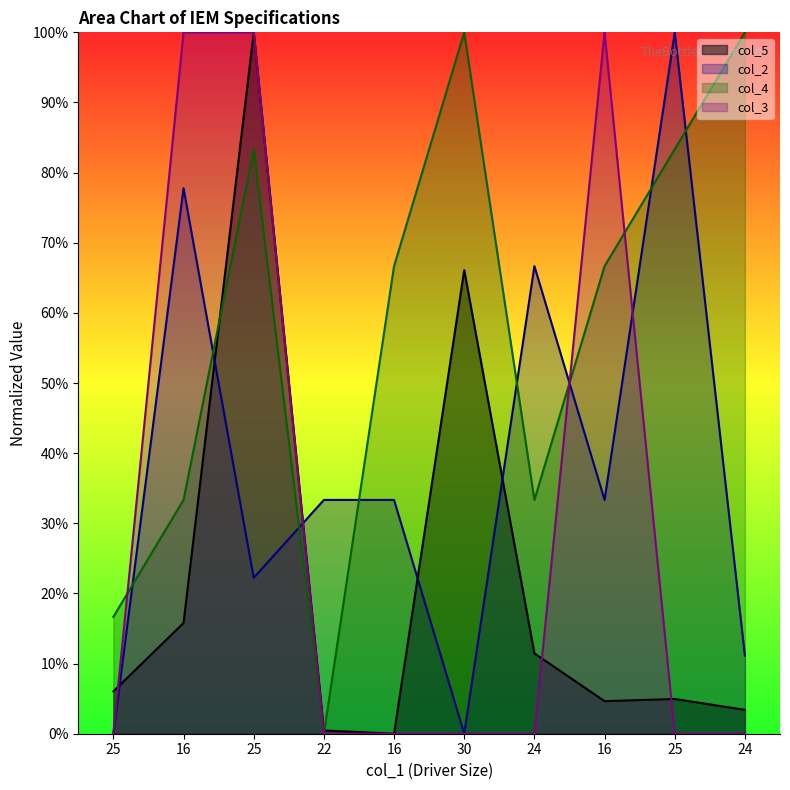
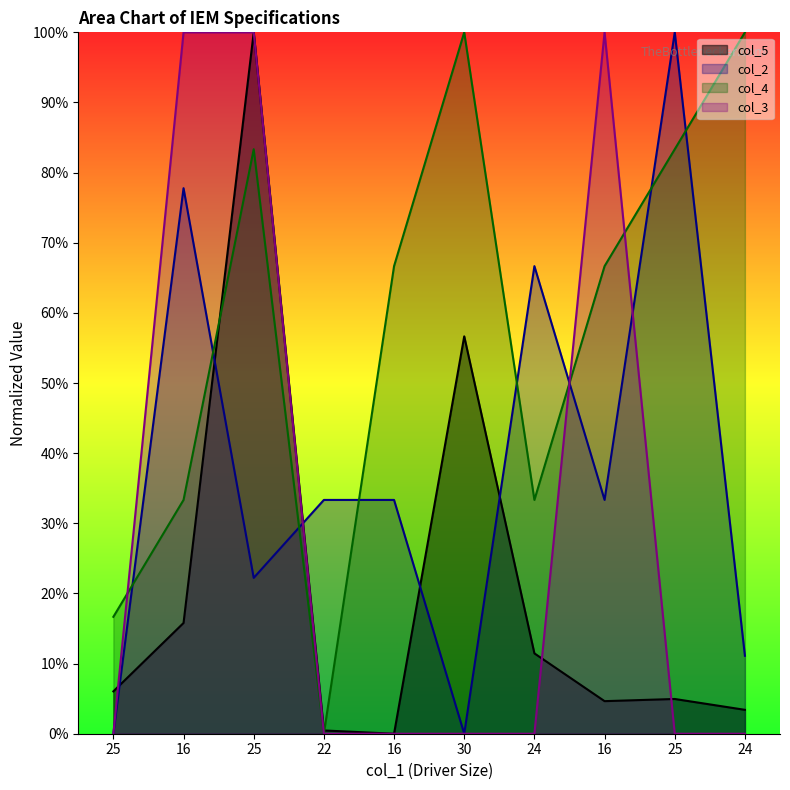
  {
    "col_5": {
      "22": "0%",
-     "30": "66%"
+     "30": "57%"
    },
    "col_4": {
      "30": "100%"
    }
  }
